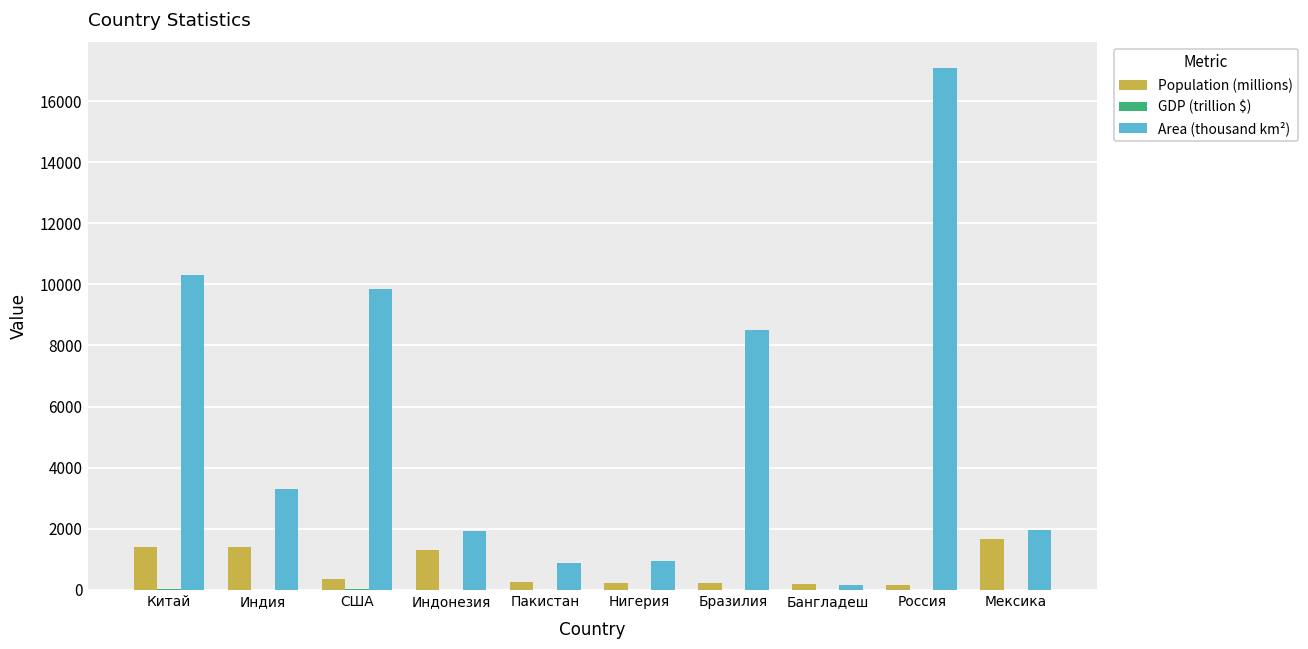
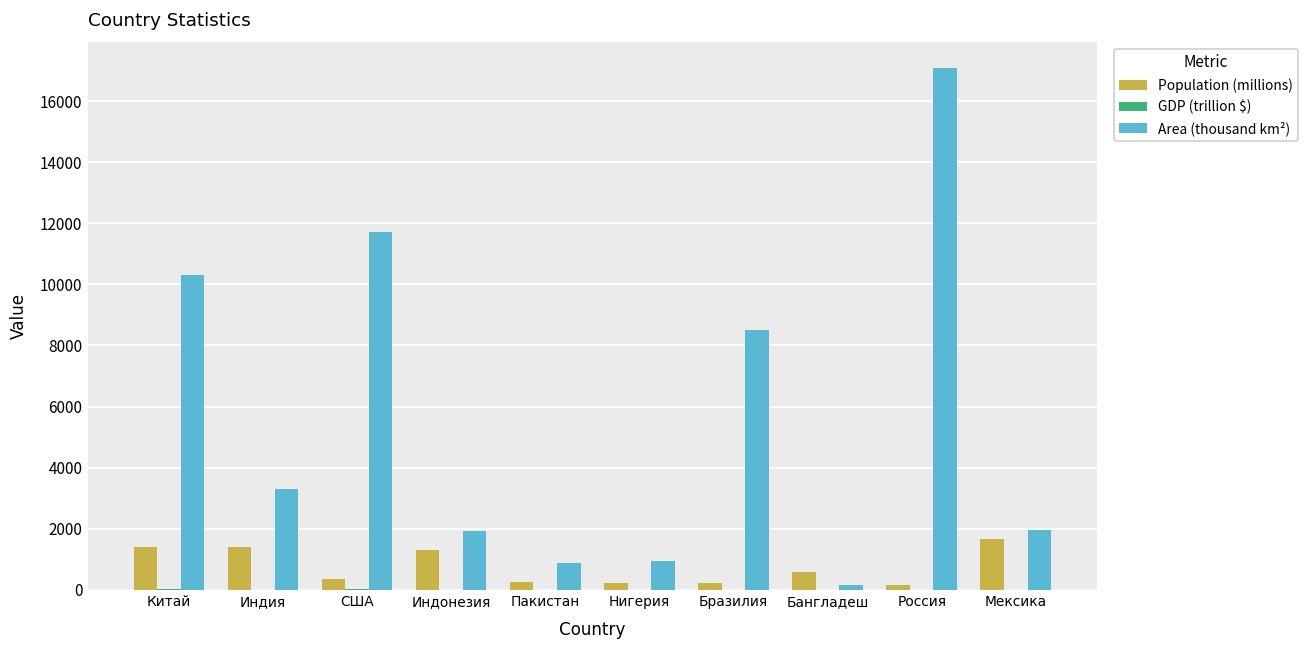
  {
    "Population (millions)": {
      "Китай": 1400,
      "Индия": 1400,
      "США": 300,
      "Индонезия": 1300,
      "Пакистан": 200,
      "Нигерия": 200,
      "Бразилия": 200,
-     "Бангладеш": 200,
+     "Бангладеш": 600,
      "Россия": 100,
      "Мексика": 1700
    },
    "Area (thousand km²)": {
      "Китай": 10300,
      "Индия": 3300,
-     "США": 9800,
+     "США": 11700,
      "Индонезия": 1900,
      "Пакистан": 900,
      "Нигерия": 900,
      "Бразилия": 8500,
      "Бангладеш": 100,
      "Россия": 17100,
      "Мексика": 2000
    }
  }
